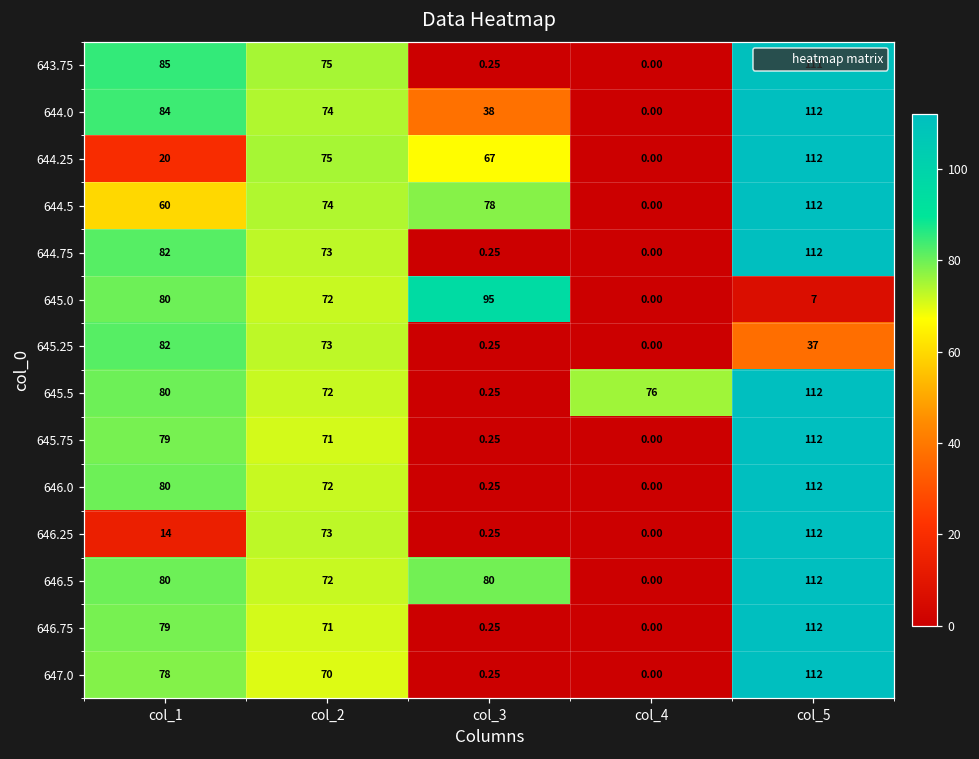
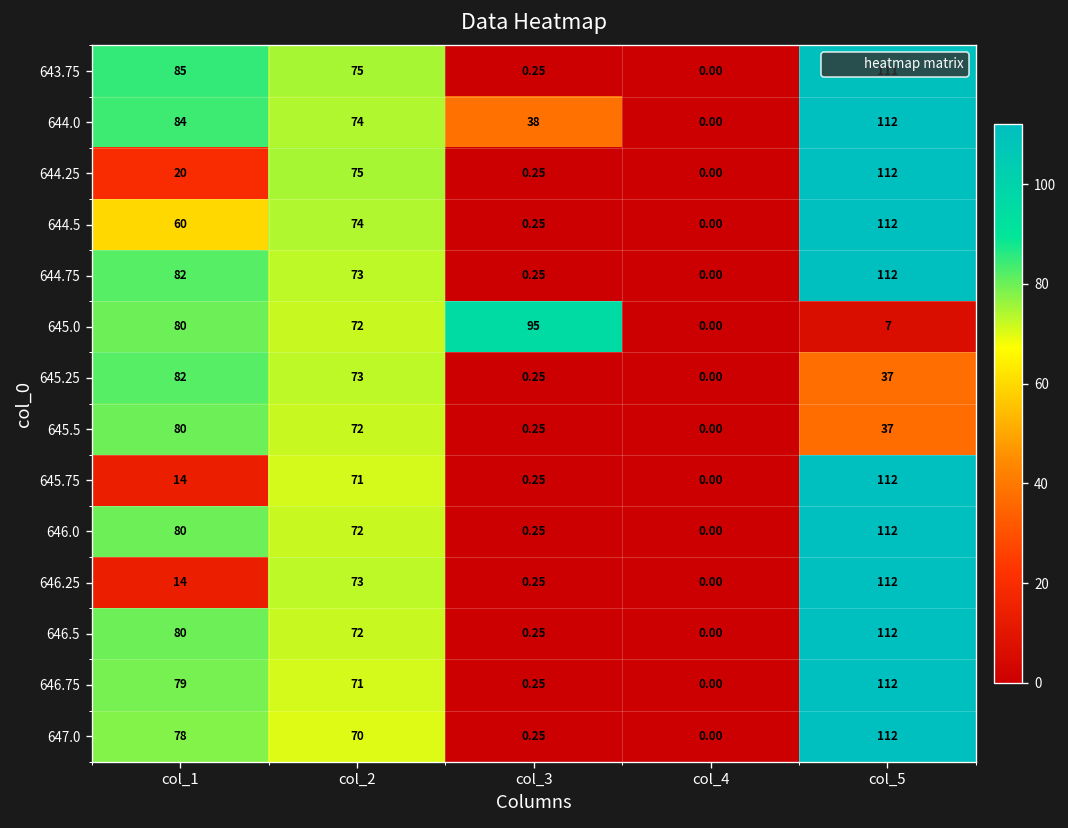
  {
    "643.75": {
      "col_1": 85,
      "col_2": 75,
      "col_3": 0.25,
      "col_4": 0.00
    },
    "644.0": {
      "col_1": 84,
      "col_2": 74,
      "col_3": 38,
      "col_4": 0.00,
      "col_5": 112
    },
    "644.25": {
      "col_1": 20,
      "col_2": 75,
-     "col_3": 67,
+     "col_3": 0.25,
      "col_4": 0.00,
      "col_5": 112
    },
    "644.5": {
      "col_1": 60,
      "col_2": 74,
-     "col_3": 78,
+     "col_3": 0.25,
      "col_4": 0.00,
      "col_5": 112
    },
    "644.75": {
      "col_1": 82,
      "col_2": 73,
      "col_3": 0.25,
      "col_4": 0.00,
      "col_5": 112
    },
    "645.0": {
      "col_1": 80,
      "col_2": 72,
      "col_3": 95,
      "col_4": 0.00,
      "col_5": 7
    },
    "645.25": {
      "col_1": 82,
      "col_2": 73,
      "col_3": 0.25,
      "col_4": 0.00,
      "col_5": 37
    },
    "645.5": {
      "col_1": 80,
      "col_2": 72,
      "col_3": 0.25,
-     "col_4": 76,
-     "col_5": 112
+     "col_4": 0.00,
+     "col_5": 37
    },
    "645.75": {
-     "col_1": 79,
+     "col_1": 14,
      "col_2": 71,
      "col_3": 0.25,
      "col_4": 0.00,
      "col_5": 112
    },
    "646.0": {
      "col_1": 80,
      "col_2": 72,
      "col_3": 0.25,
      "col_4": 0.00,
      "col_5": 112
    },
    "646.25": {
      "col_1": 14,
      "col_2": 73,
      "col_3": 0.25,
      "col_4": 0.00,
      "col_5": 112
    },
    "646.5": {
      "col_1": 80,
      "col_2": 72,
-     "col_3": 80,
+     "col_3": 0.25,
      "col_4": 0.00,
      "col_5": 112
    },
    "646.75": {
      "col_1": 79,
      "col_2": 71,
      "col_3": 0.25,
      "col_4": 0.00,
      "col_5": 112
    },
    "647.0": {
      "col_1": 78,
      "col_2": 70,
      "col_3": 0.25,
      "col_4": 0.00,
      "col_5": 112
    }
  }
